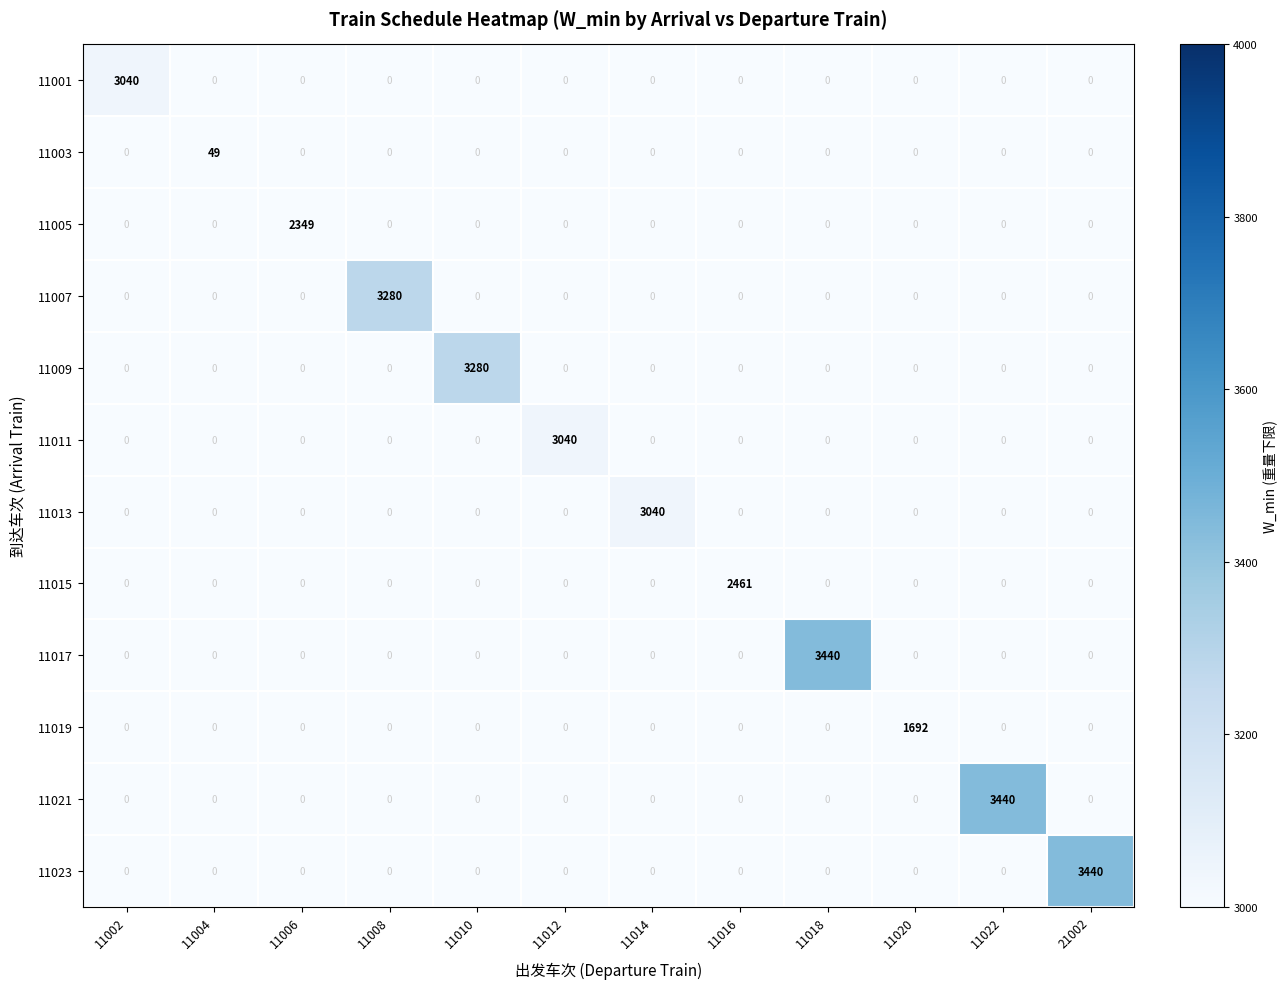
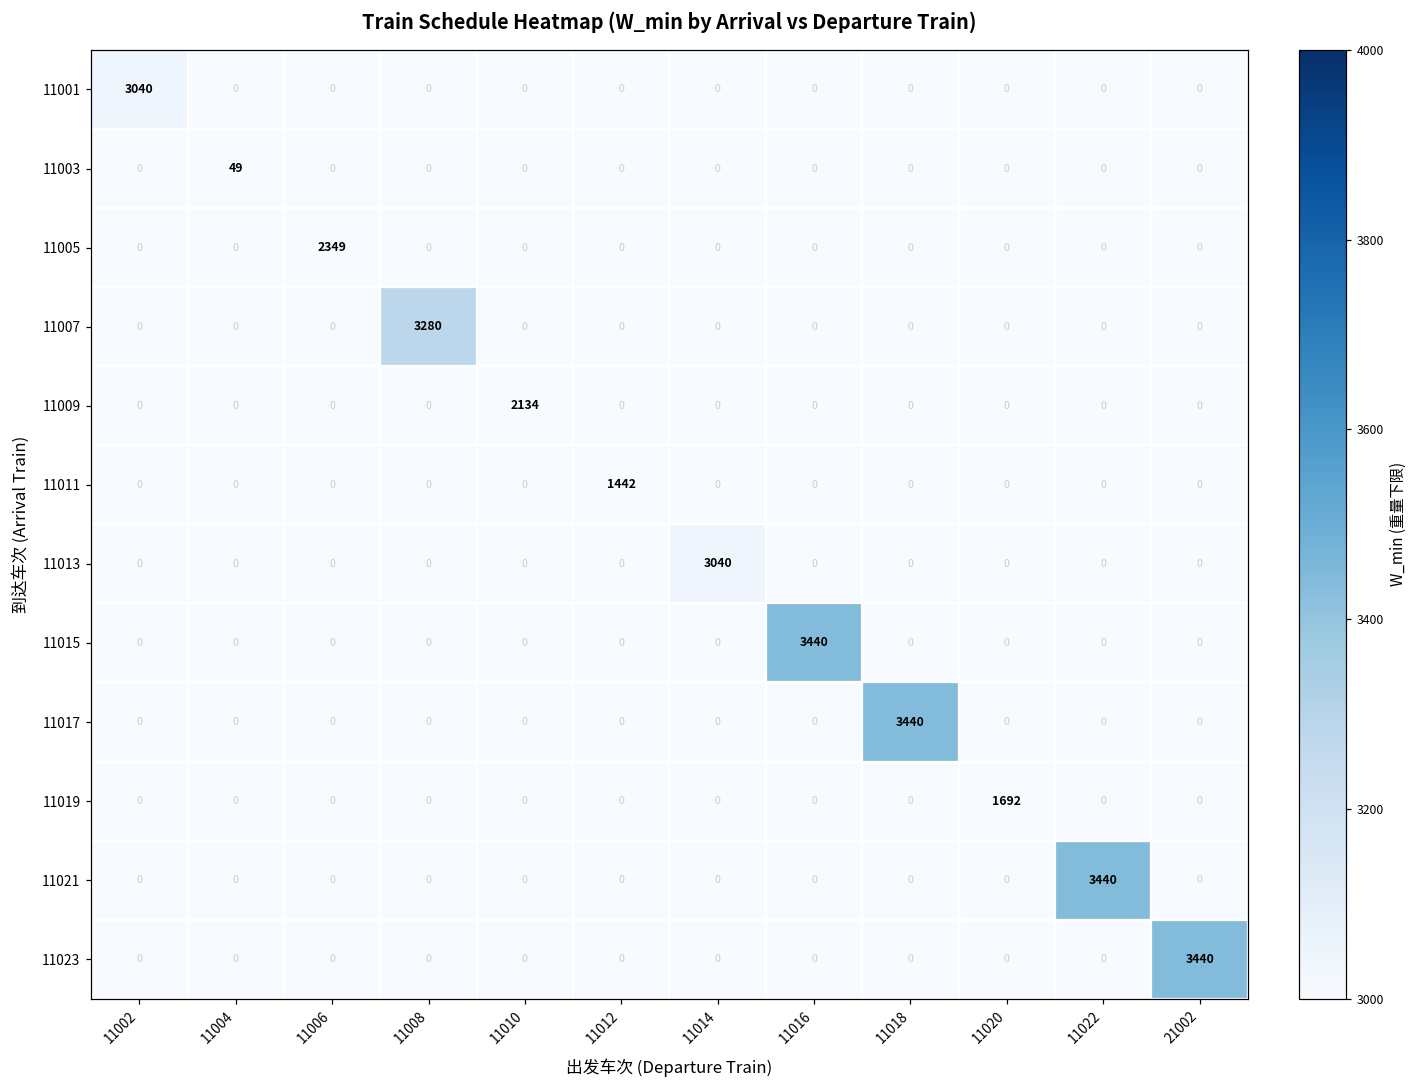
  {
    "11001": {
      "11002": 3040,
      "11004": 0,
      "11006": 0,
      "11008": 0,
      "11010": 0,
      "11012": 0,
      "11014": 0,
      "11016": 0,
      "11018": 0,
      "11020": 0,
      "11022": 0,
      "21002": 0
    },
    "11003": {
      "11002": 0,
      "11004": 49,
      "11006": 0,
      "11008": 0,
      "11010": 0,
      "11012": 0,
      "11014": 0,
      "11016": 0,
      "11018": 0,
      "11020": 0,
      "11022": 0,
      "21002": 0
    },
    "11005": {
      "11002": 0,
      "11004": 0,
      "11006": 2349,
      "11008": 0,
      "11010": 0,
      "11012": 0,
      "11014": 0,
      "11016": 0,
      "11018": 0,
      "11020": 0,
      "11022": 0,
      "21002": 0
    },
    "11007": {
      "11002": 0,
      "11004": 0,
      "11006": 0,
      "11008": 3280,
      "11010": 0,
      "11012": 0,
      "11014": 0,
      "11016": 0,
      "11018": 0,
      "11020": 0,
      "11022": 0,
      "21002": 0
    },
    "11009": {
      "11002": 0,
      "11004": 0,
      "11006": 0,
      "11008": 0,
-     "11010": 3280,
+     "11010": 2134,
      "11012": 0,
      "11014": 0,
      "11016": 0,
      "11018": 0,
      "11020": 0,
      "11022": 0,
      "21002": 0
    },
    "11011": {
      "11002": 0,
      "11004": 0,
      "11006": 0,
      "11008": 0,
      "11010": 0,
-     "11012": 3040,
+     "11012": 1442,
      "11014": 0,
      "11016": 0,
      "11018": 0,
      "11020": 0,
      "11022": 0,
      "21002": 0
    },
    "11013": {
      "11002": 0,
      "11004": 0,
      "11006": 0,
      "11008": 0,
      "11010": 0,
      "11012": 0,
      "11014": 3040,
      "11016": 0,
      "11018": 0,
      "11020": 0,
      "11022": 0,
      "21002": 0
    },
    "11015": {
      "11002": 0,
      "11004": 0,
      "11006": 0,
      "11008": 0,
      "11010": 0,
      "11012": 0,
      "11014": 0,
-     "11016": 2461,
+     "11016": 3440,
      "11018": 0,
      "11020": 0,
      "11022": 0,
      "21002": 0
    },
    "11017": {
      "11002": 0,
      "11004": 0,
      "11006": 0,
      "11008": 0,
      "11010": 0,
      "11012": 0,
      "11014": 0,
      "11016": 0,
      "11018": 3440,
      "11020": 0,
      "11022": 0,
      "21002": 0
    },
    "11019": {
      "11002": 0,
      "11004": 0,
      "11006": 0,
      "11008": 0,
      "11010": 0,
      "11012": 0,
      "11014": 0,
      "11016": 0,
      "11018": 0,
      "11020": 1692,
      "11022": 0,
      "21002": 0
    },
    "11021": {
      "11002": 0,
      "11004": 0,
      "11006": 0,
      "11008": 0,
      "11010": 0,
      "11012": 0,
      "11014": 0,
      "11016": 0,
      "11018": 0,
      "11020": 0,
      "11022": 3440,
      "21002": 0
    },
    "11023": {
      "11002": 0,
      "11004": 0,
      "11006": 0,
      "11008": 0,
      "11010": 0,
      "11012": 0,
      "11014": 0,
      "11016": 0,
      "11018": 0,
      "11020": 0,
      "11022": 0,
      "21002": 3440
    }
  }
